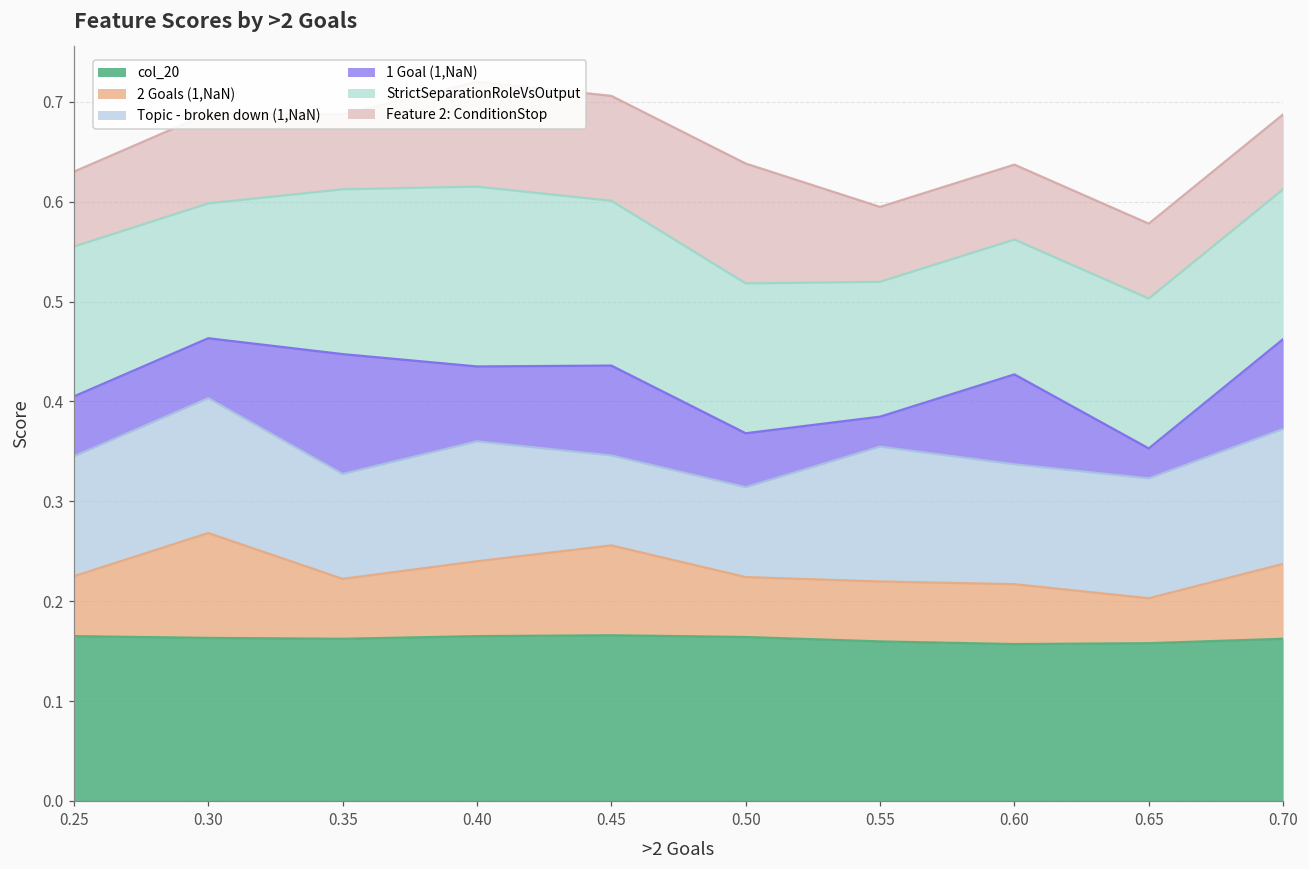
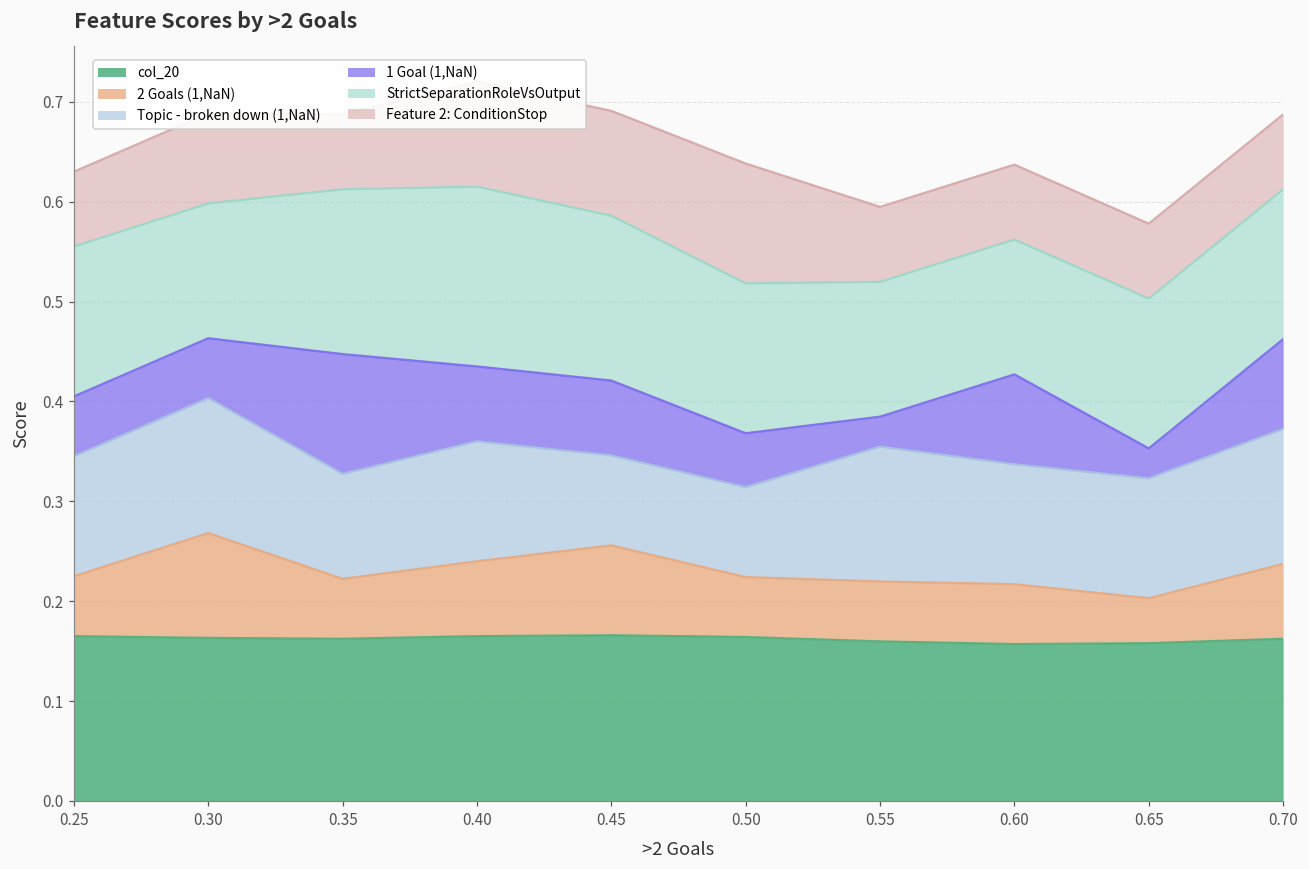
  {
    "col_20": {
      "0.25": 0.17,
      "0.30": 0.16,
      "0.35": 0.16,
      "0.40": 0.17,
      "0.45": 0.17,
      "0.50": 0.16,
      "0.55": 0.16,
      "0.60": 0.16,
      "0.65": 0.16,
      "0.70": 0.16
    },
    "1 Goal (1,NaN)": {
      "0.25": 0.06,
      "0.30": 0.06,
      "0.35": 0.12,
      "0.40": 0.08,
-     "0.45": 0.09,
+     "0.45": 0.08,
      "0.50": 0.05,
      "0.55": 0.03,
      "0.60": 0.09,
      "0.65": 0.03,
      "0.70": 0.09
    }
  }
